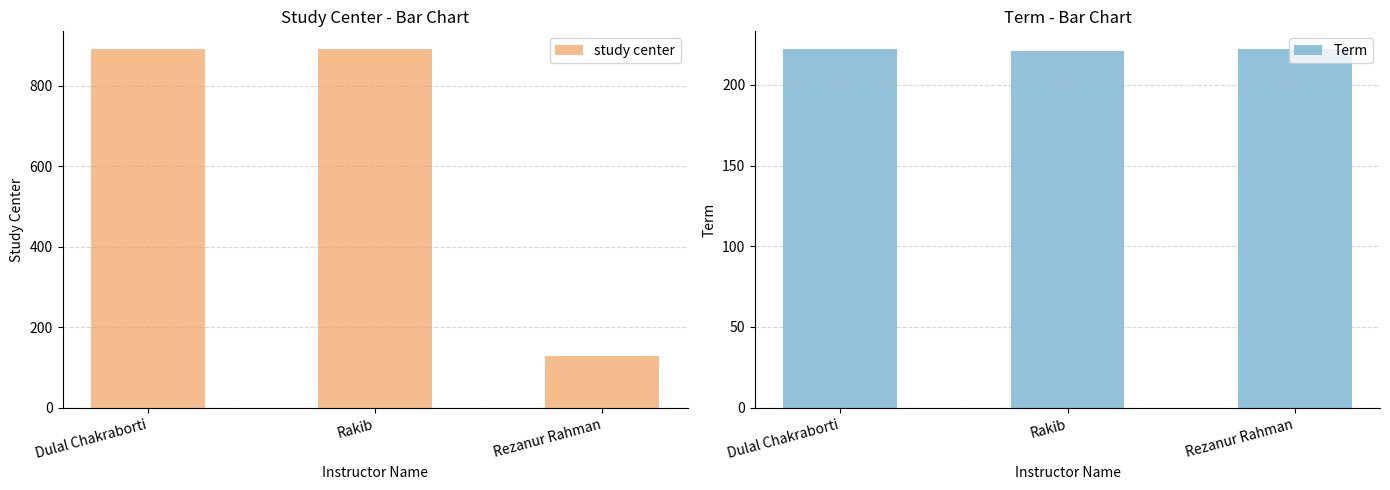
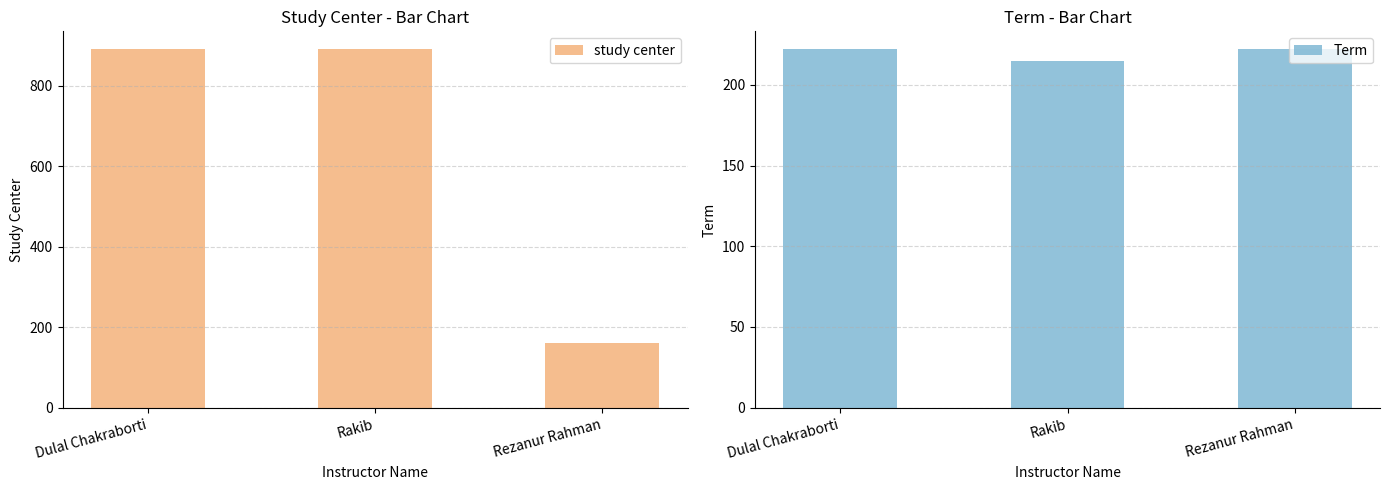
  {
    "Study Center - Bar Chart": {
      "Dulal Chakraborti": 890,
      "Rakib": 890,
-     "Rezanur Rahman": 130
+     "Rezanur Rahman": 160
    },
    "Term - Bar Chart": {
      "Dulal Chakraborti": 222,
-     "Rakib": 221
+     "Rakib": 215
    }
  }
